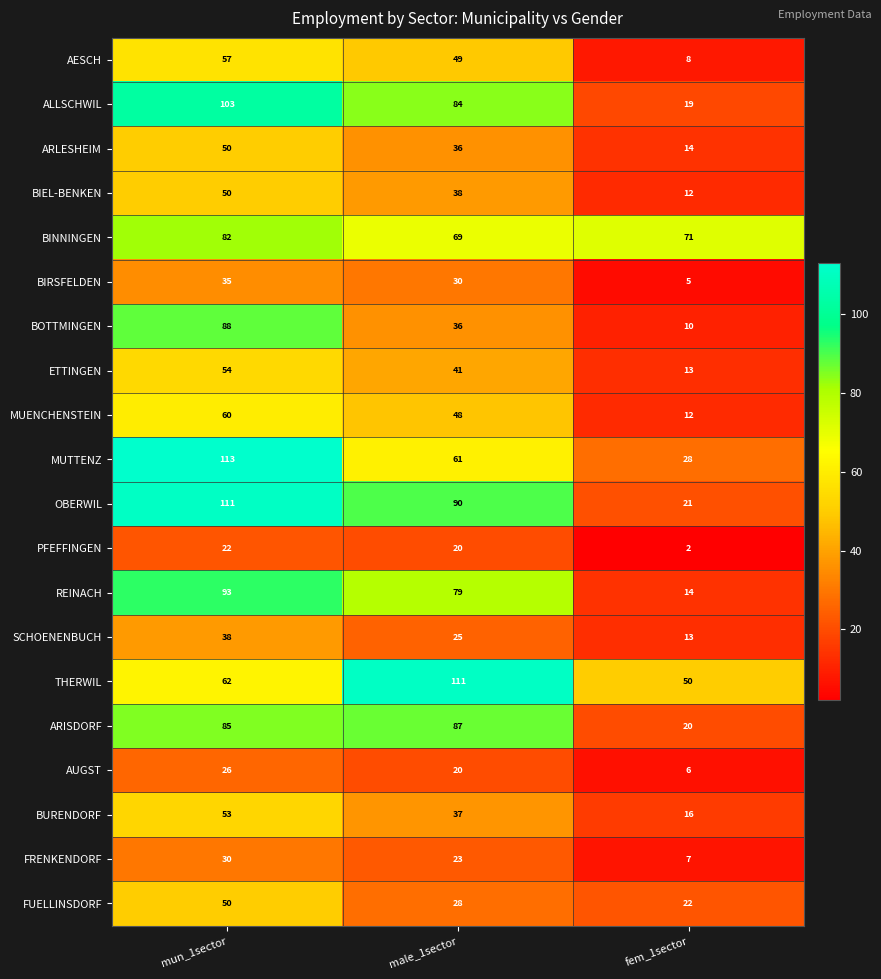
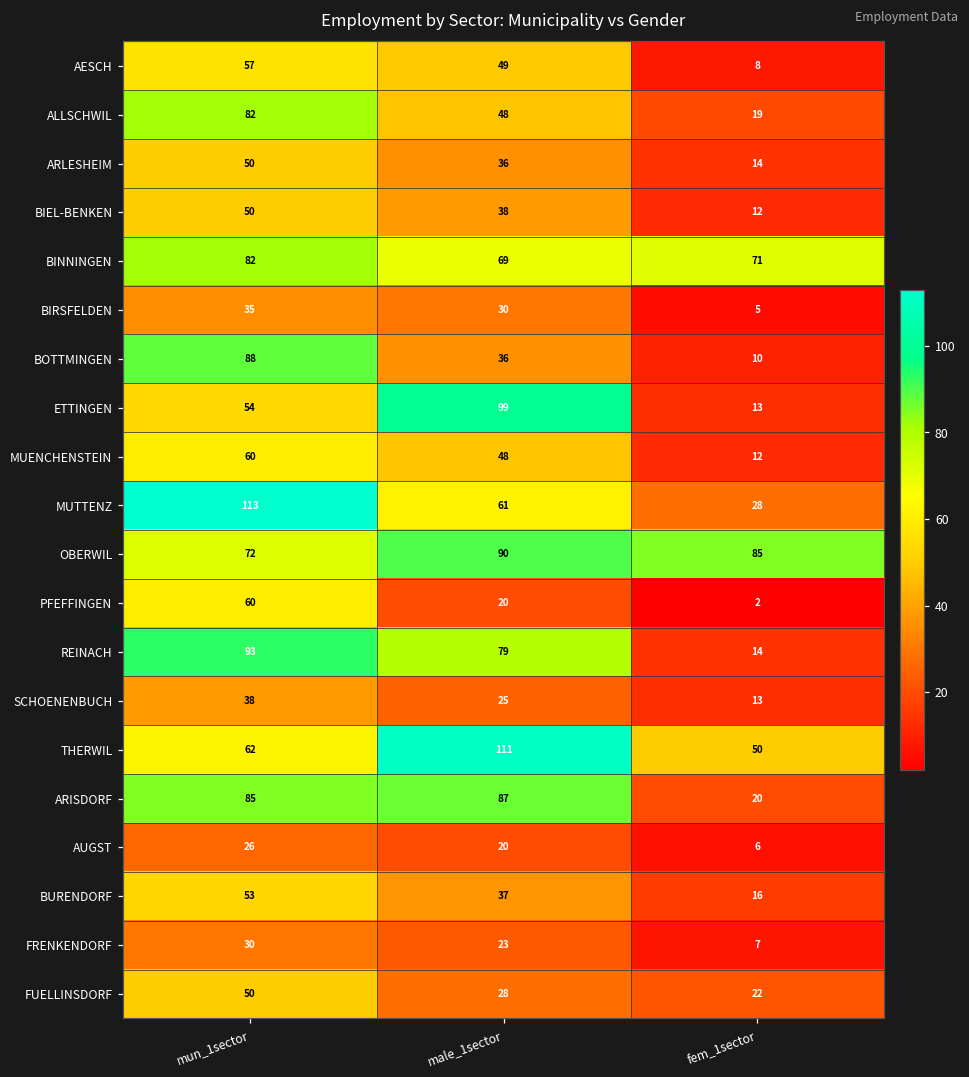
  {
    "AESCH": {
      "mun_1sector": 57,
      "male_1sector": 49,
      "fem_1sector": 8
    },
    "ALLSCHWIL": {
-     "mun_1sector": 103,
-     "male_1sector": 84,
+     "mun_1sector": 82,
+     "male_1sector": 48,
      "fem_1sector": 19
    },
    "ARLESHEIM": {
      "mun_1sector": 50,
      "male_1sector": 36,
      "fem_1sector": 14
    },
    "BIEL-BENKEN": {
      "mun_1sector": 50,
      "male_1sector": 38,
      "fem_1sector": 12
    },
    "BINNINGEN": {
      "mun_1sector": 82,
      "male_1sector": 69,
      "fem_1sector": 71
    },
    "BIRSFELDEN": {
      "mun_1sector": 35,
      "male_1sector": 30,
      "fem_1sector": 5
    },
    "BOTTMINGEN": {
      "mun_1sector": 88,
      "male_1sector": 36,
      "fem_1sector": 10
    },
    "ETTINGEN": {
      "mun_1sector": 54,
-     "male_1sector": 41,
+     "male_1sector": 99,
      "fem_1sector": 13
    },
    "MUENCHENSTEIN": {
      "mun_1sector": 60,
      "male_1sector": 48,
      "fem_1sector": 12
    },
    "MUTTENZ": {
      "mun_1sector": 113,
      "male_1sector": 61,
      "fem_1sector": 28
    },
    "OBERWIL": {
-     "mun_1sector": 111,
+     "mun_1sector": 72,
      "male_1sector": 90,
-     "fem_1sector": 21
+     "fem_1sector": 85
    },
    "PFEFFINGEN": {
-     "mun_1sector": 22,
+     "mun_1sector": 60,
      "male_1sector": 20,
      "fem_1sector": 2
    },
    "REINACH": {
      "mun_1sector": 93,
      "male_1sector": 79,
      "fem_1sector": 14
    },
    "SCHOENENBUCH": {
      "mun_1sector": 38,
      "male_1sector": 25,
      "fem_1sector": 13
    },
    "THERWIL": {
      "mun_1sector": 62,
      "male_1sector": 111,
      "fem_1sector": 50
    },
    "ARISDORF": {
      "mun_1sector": 85,
      "male_1sector": 87,
      "fem_1sector": 20
    },
    "AUGST": {
      "mun_1sector": 26,
      "male_1sector": 20,
      "fem_1sector": 6
    },
    "BURENDORF": {
      "mun_1sector": 53,
      "male_1sector": 37,
      "fem_1sector": 16
    },
    "FRENKENDORF": {
      "mun_1sector": 30,
      "male_1sector": 23,
      "fem_1sector": 7
    },
    "FUELLINSDORF": {
      "mun_1sector": 50,
      "male_1sector": 28,
      "fem_1sector": 22
    }
  }
